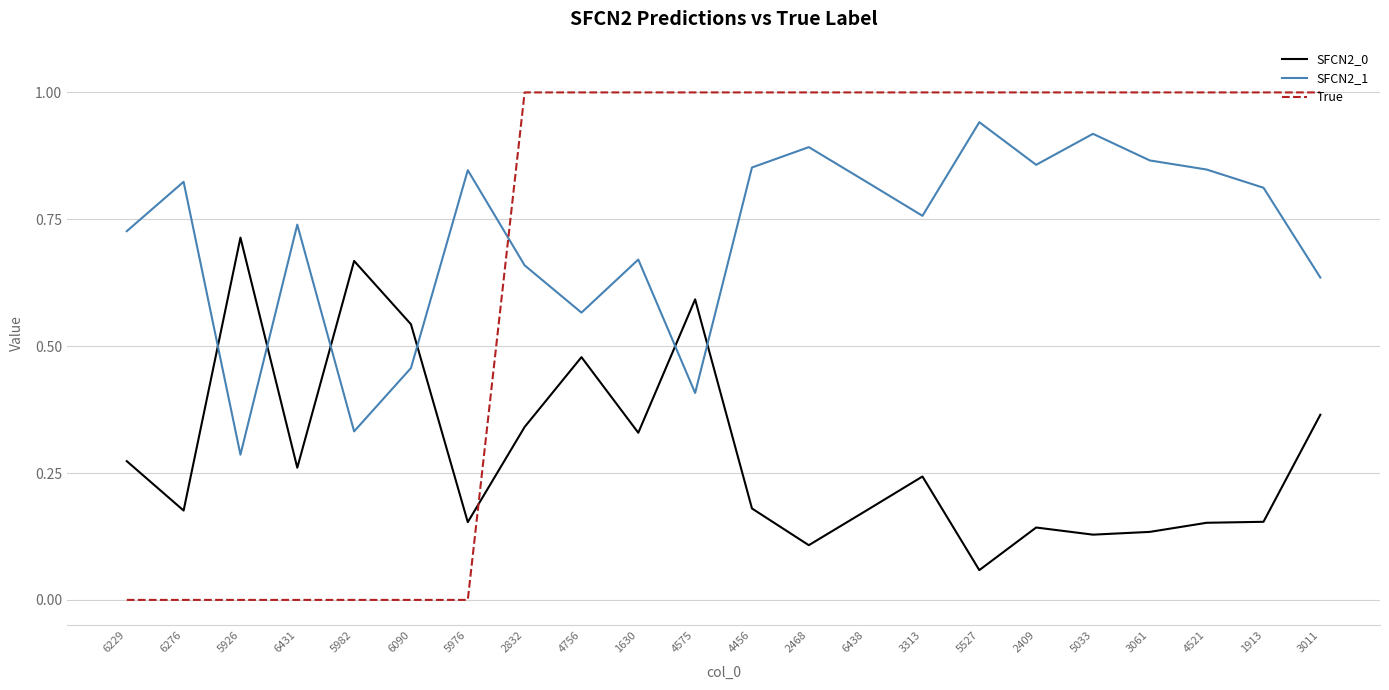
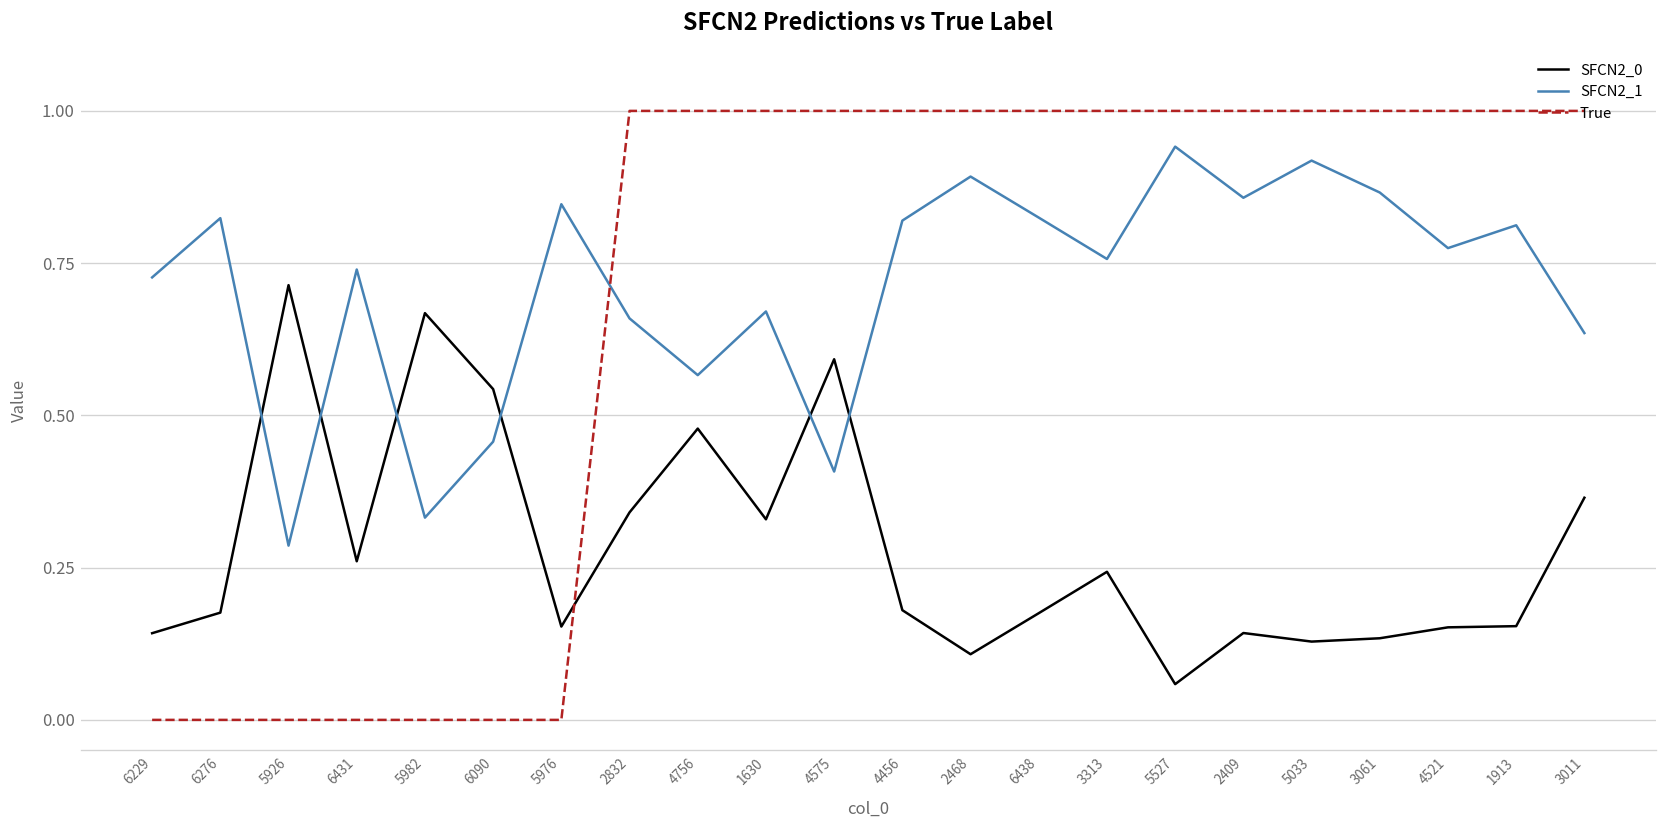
  {
    "SFCN2_0": {
-     "6229": 0.27,
+     "6229": 0.14,
      "6276": 0.18,
      "5926": 0.71,
      "6431": 0.26,
      "5982": 0.67,
      "6090": 0.54,
      "5976": 0.15,
      "2832": 0.34,
      "4756": 0.48,
      "1630": 0.33,
      "4575": 0.59,
      "4456": 0.18,
      "2468": 0.11,
      "6438": 0.18,
      "3313": 0.24,
      "5527": 0.06,
      "2409": 0.14,
      "5033": 0.13,
      "3061": 0.13,
      "4521": 0.15,
      "1913": 0.15,
      "3011": 0.36
    },
    "SFCN2_1": {
      "6229": 0.73,
      "6276": 0.82,
      "5926": 0.29,
      "6431": 0.74,
      "5982": 0.33,
      "6090": 0.46,
      "5976": 0.85,
      "2832": 0.66,
      "4756": 0.57,
      "1630": 0.67,
      "4575": 0.41,
-     "4456": 0.85,
+     "4456": 0.82,
      "2468": 0.89,
      "6438": 0.82,
      "3313": 0.76,
      "5527": 0.94,
      "2409": 0.86,
      "5033": 0.92,
      "3061": 0.87,
-     "4521": 0.85,
+     "4521": 0.77,
      "1913": 0.81,
      "3011": 0.64
    },
    "True": {
      "6229": 0.00,
      "6276": 0.00,
      "5926": 0.00,
      "6431": 0.00,
      "5982": 0.00,
      "6090": 0.00,
      "5976": 0.00,
      "2832": 1.00,
      "4756": 1.00,
      "1630": 1.00,
      "4575": 1.00,
      "4456": 1.00,
      "2468": 1.00,
      "6438": 1.00,
      "3313": 1.00,
      "5527": 1.00,
      "2409": 1.00,
      "5033": 1.00,
      "3061": 1.00,
      "4521": 1.00,
      "1913": 1.00,
      "3011": 1.00
    }
  }
